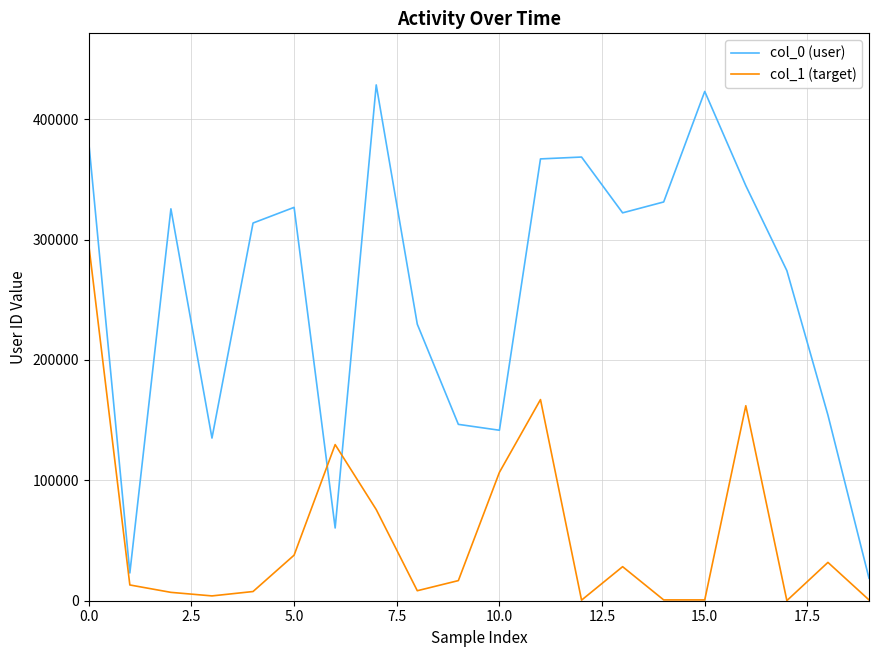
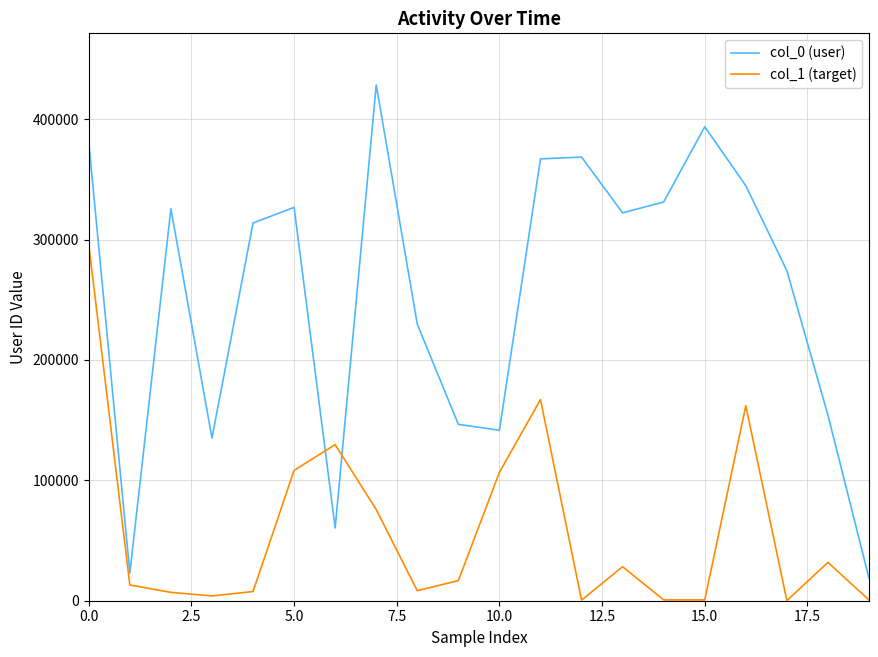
  {
    "col_0 (user)": {
      "0.0": 381000,
      "5.0": 327000,
      "10.0": 142000,
-     "15.0": 423000
+     "15.0": 394000
    },
    "col_1 (target)": {
      "0.0": 296000,
-     "5.0": 38000,
+     "5.0": 108000,
      "10.0": 107000,
      "15.0": 1000
    }
  }
